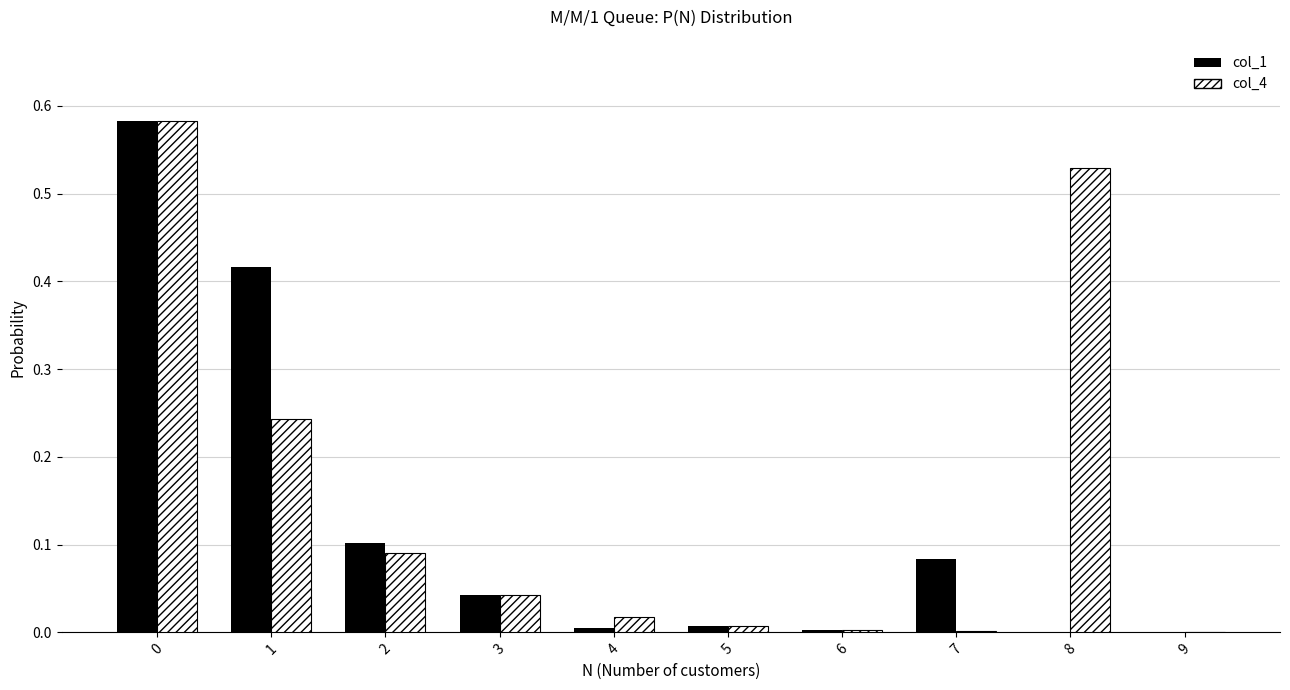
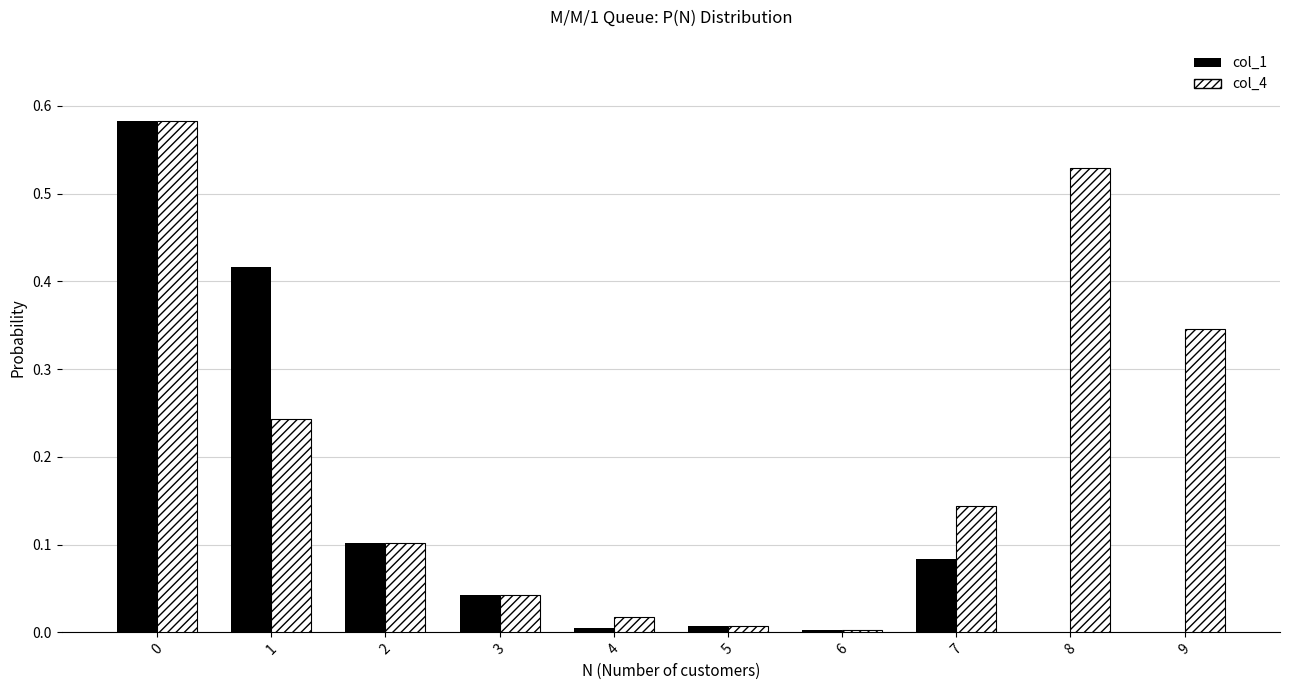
  {
    "col_1": {
      "0": 0.58,
      "1": 0.42,
      "2": 0.10,
      "3": 0.04,
      "4": 0.01,
      "5": 0.01,
      "6": 0.00,
      "7": 0.08
    },
    "col_4": {
      "0": 0.58,
      "1": 0.24,
-     "2": 0.09,
+     "2": 0.10,
      "3": 0.04,
      "4": 0.02,
      "5": 0.01,
      "6": 0.00,
-     "7": 0.00,
+     "7": 0.14,
      "8": 0.53,
-     "9": 0.00
+     "9": 0.35
    }
  }
